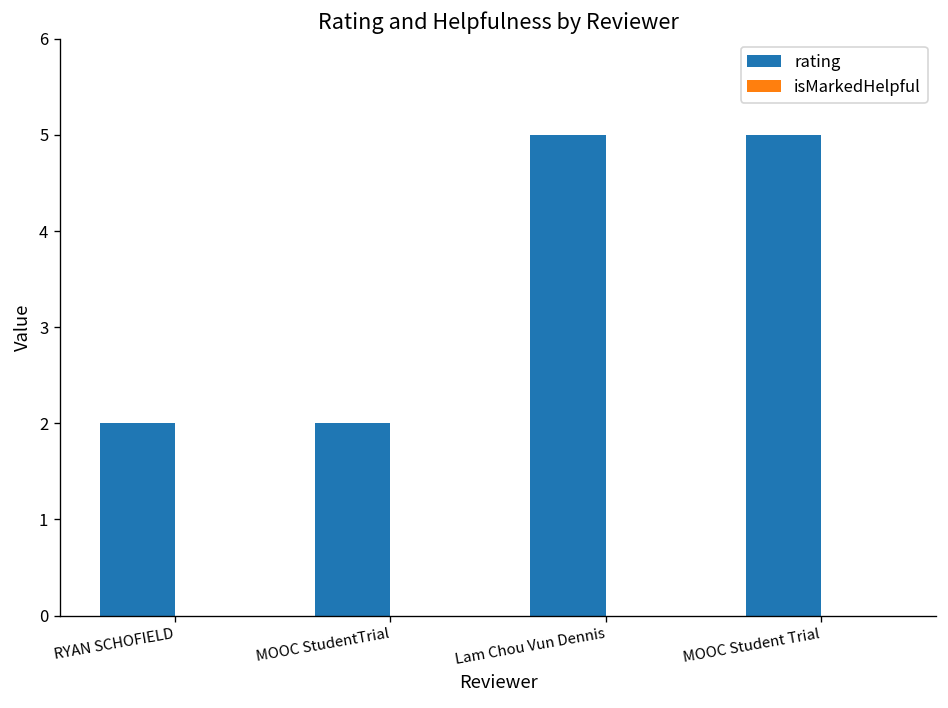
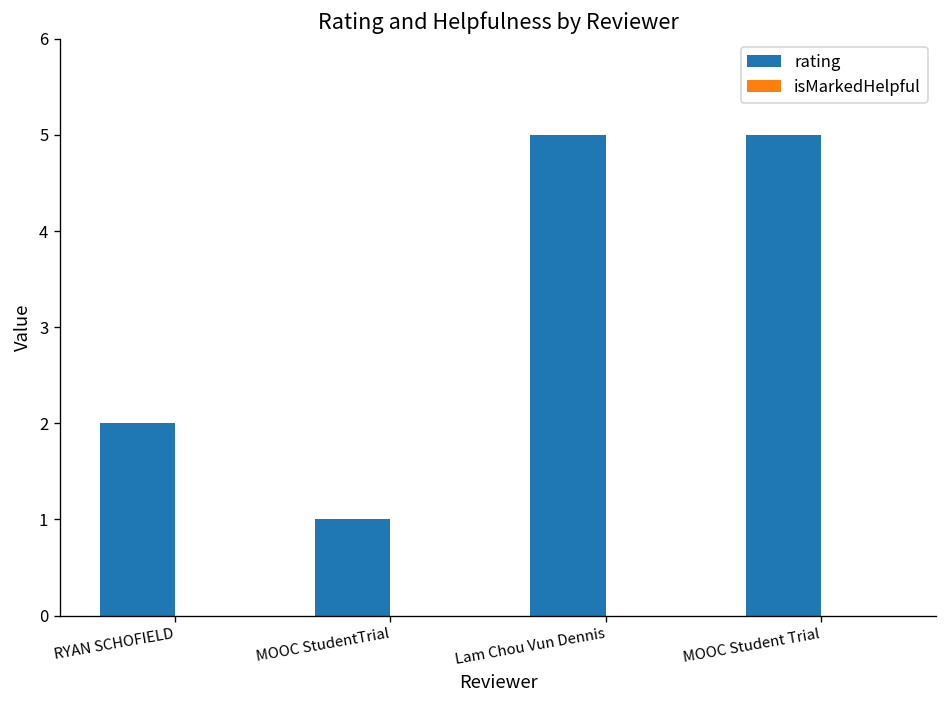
  {
    "rating": {
      "RYAN SCHOFIELD": 2,
-     "MOOC StudentTrial": 2,
+     "MOOC StudentTrial": 1,
      "Lam Chou Vun Dennis": 5,
      "MOOC Student Trial": 5
    },
    "isMarkedHelpful": {
      "RYAN SCHOFIELD": 0,
      "MOOC StudentTrial": 0,
      "Lam Chou Vun Dennis": 0,
      "MOOC Student Trial": 0
    }
  }
